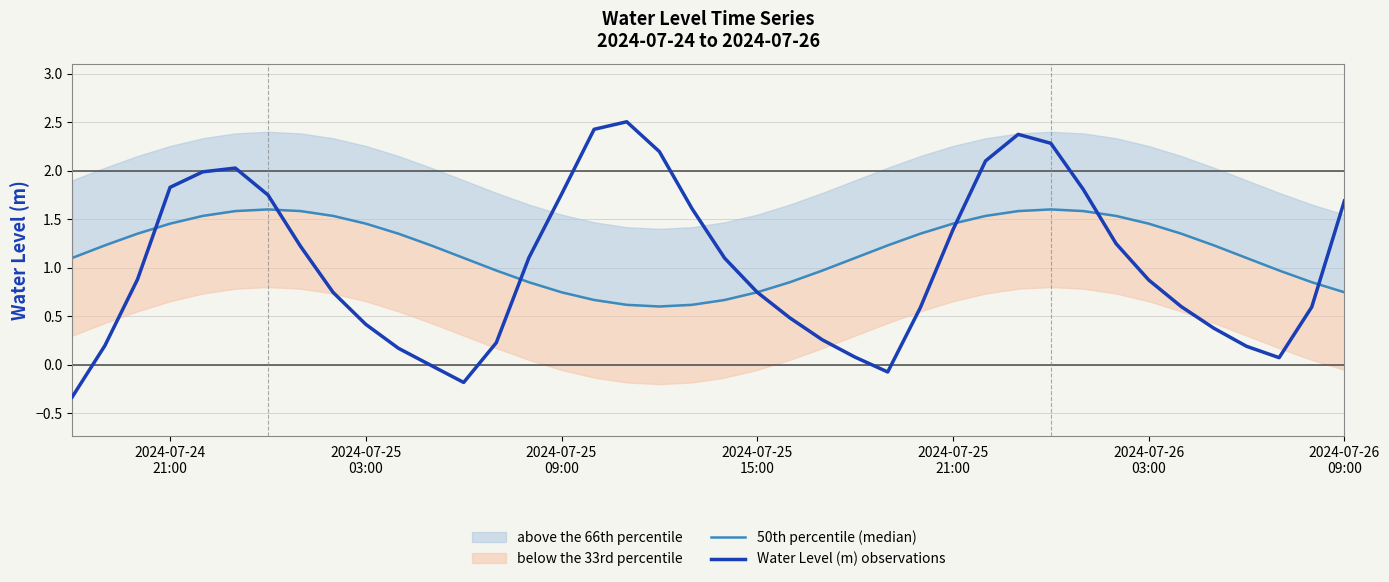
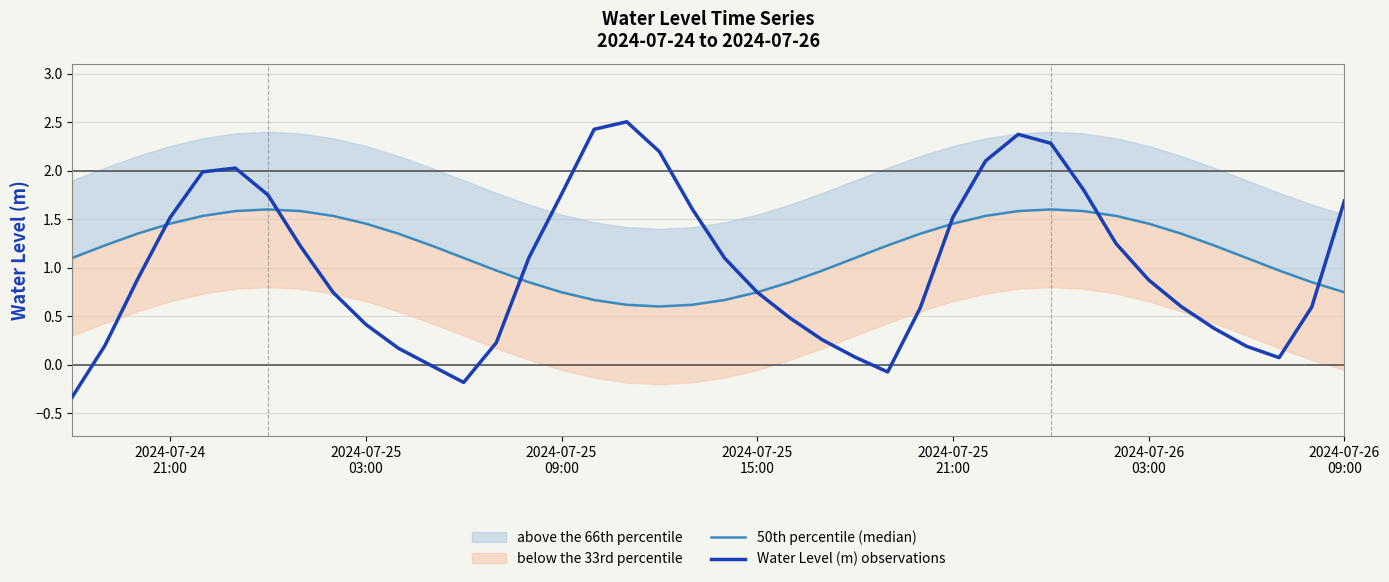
  {
    "below the 33rd percentile": {
      "2024-07-24 21:00": 1.5,
      "2024-07-25 03:00": 1.5,
      "2024-07-25 09:00": 0.7,
      "2024-07-25 21:00": 1.5,
      "2024-07-26 03:00": 1.5,
      "2024-07-26 09:00": 0.7
    },
    "above the 66th percentile": {
      "2024-07-24 21:00": 0.8,
      "2024-07-25 03:00": 0.8,
      "2024-07-25 09:00": 0.8,
      "2024-07-25 15:00": 0.8,
      "2024-07-25 21:00": 0.8,
      "2024-07-26 03:00": 0.8,
      "2024-07-26 09:00": 0.8
    },
    "Water Level (m) observations": {
-     "2024-07-24 21:00": 1.8,
+     "2024-07-24 21:00": 1.5,
      "2024-07-25 03:00": 0.4,
      "2024-07-25 09:00": 1.8,
-     "2024-07-25 21:00": 1.4,
+     "2024-07-25 21:00": 1.5,
      "2024-07-26 03:00": 0.9,
      "2024-07-26 09:00": 1.7
    }
  }
